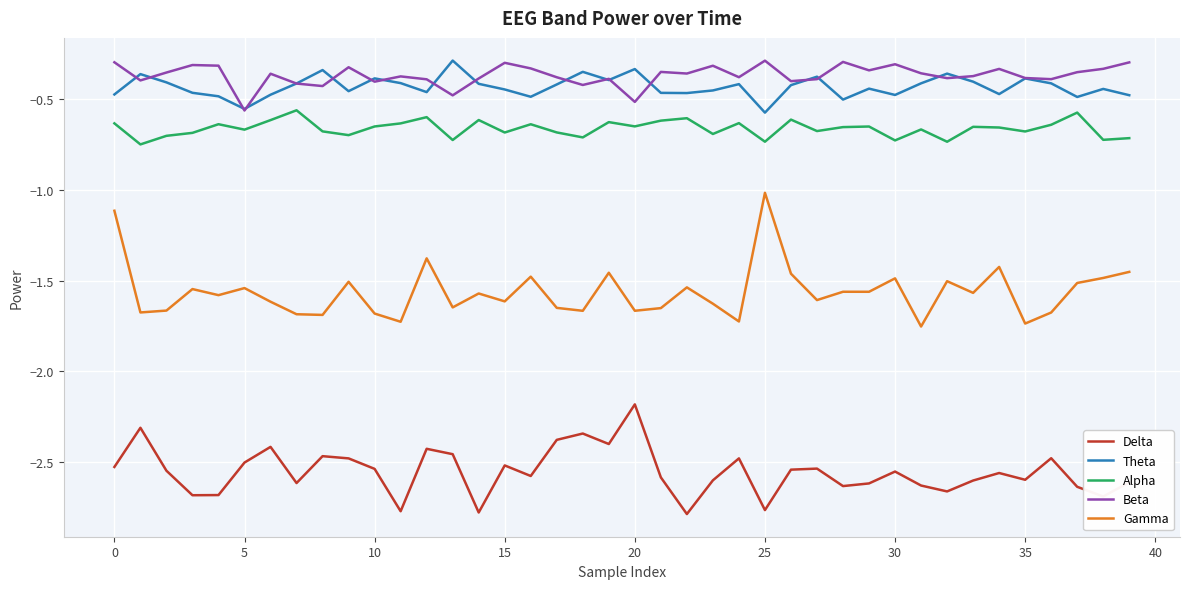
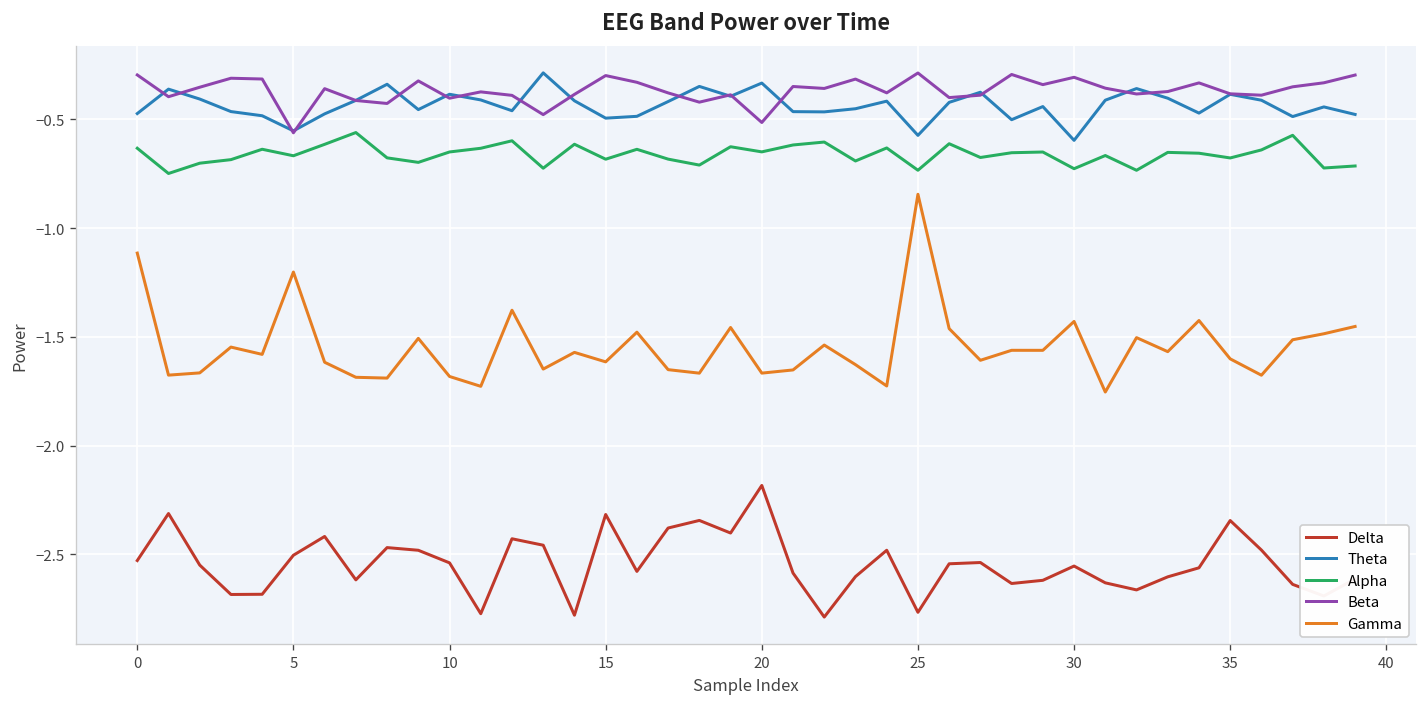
  {
    "Delta": {
      "0": -2.53,
      "5": -2.50,
      "10": -2.54,
-     "15": -2.52,
+     "15": -2.32,
      "20": -2.18,
      "25": -2.77,
      "30": -2.55,
-     "35": -2.60
+     "35": -2.35
    },
    "Theta": {
      "0": -0.47,
      "10": -0.38,
-     "15": -0.45,
+     "15": -0.49,
      "20": -0.33,
      "25": -0.57,
-     "30": -0.48
+     "30": -0.60
    },
    "Alpha": {
      "0": -0.63,
      "5": -0.67,
      "10": -0.65,
      "15": -0.68,
      "20": -0.65,
      "25": -0.73,
      "30": -0.73,
      "35": -0.68
    },
    "Beta": {
      "0": -0.30,
      "10": -0.40,
      "15": -0.30,
      "20": -0.51,
      "25": -0.29,
      "30": -0.31
    },
    "Gamma": {
      "0": -1.11,
-     "5": -1.54,
+     "5": -1.20,
      "10": -1.68,
      "15": -1.62,
      "20": -1.67,
-     "25": -1.02,
-     "30": -1.49,
-     "35": -1.74
+     "25": -0.84,
+     "30": -1.43,
+     "35": -1.60
    }
  }
